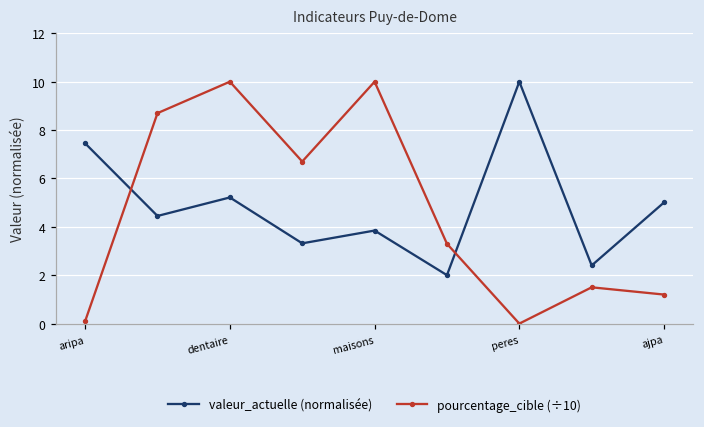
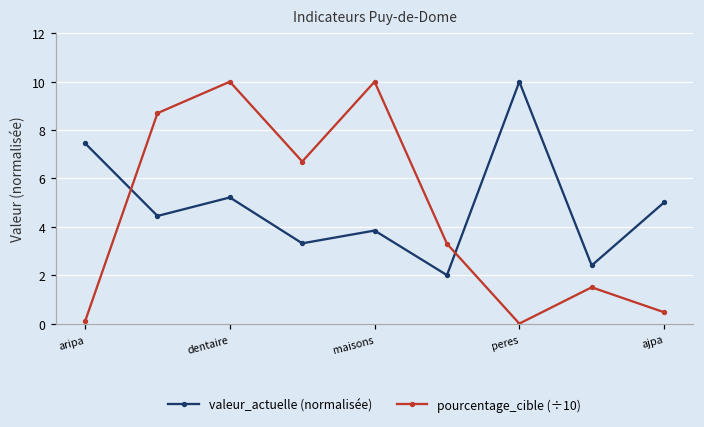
  {
    "valeur_actuelle (normalisée)": {
      "aripa": 7.5,
      "dentaire": 5.2,
      "maisons": 3.8,
      "peres": 10.0,
      "ajpa": 5.0
    },
    "pourcentage_cible (÷10)": {
      "aripa": 0.1,
      "dentaire": 10.0,
      "maisons": 10.0,
      "peres": 0.0,
-     "ajpa": 1.2
+     "ajpa": 0.5
    }
  }
